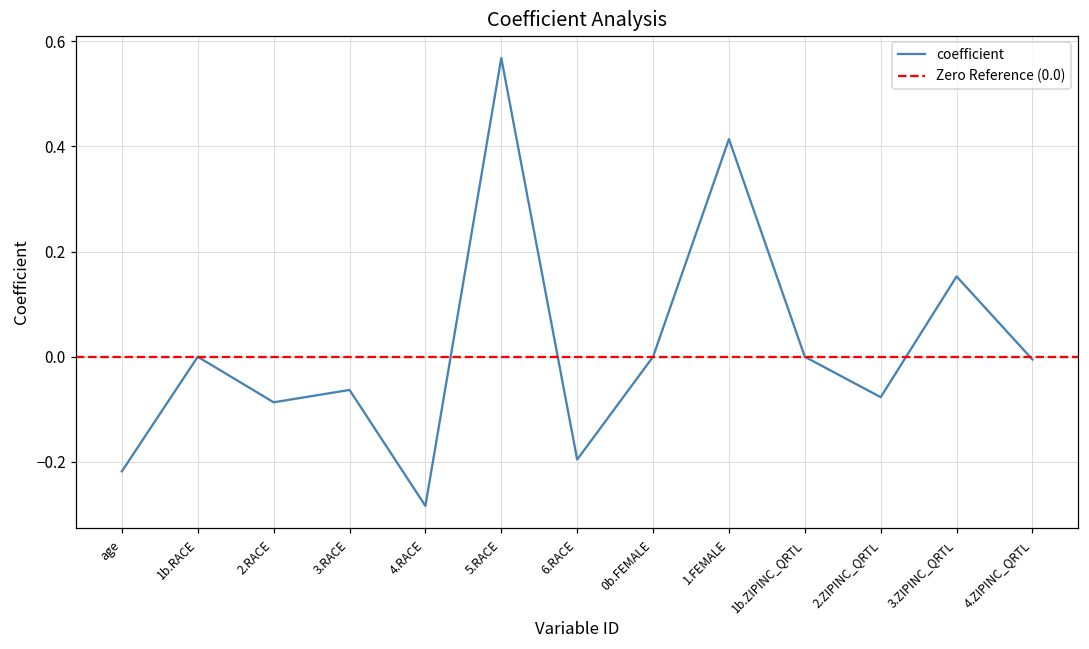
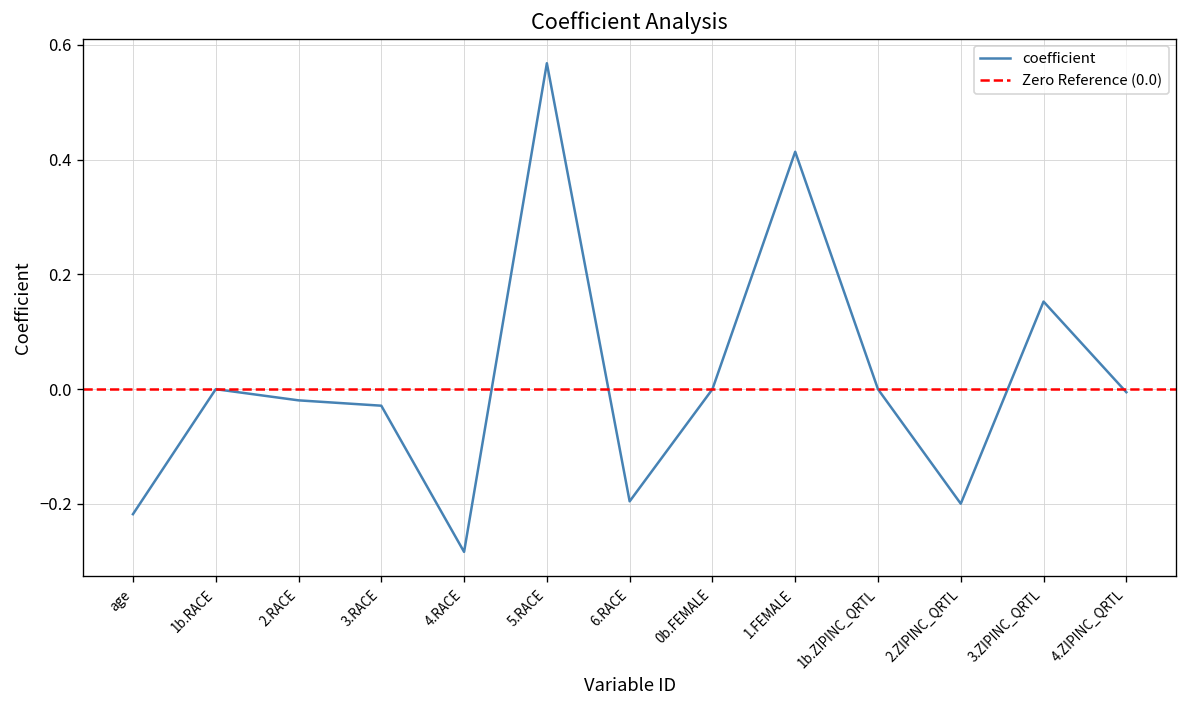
  {
    "age": -0.22,
    "1b.RACE": 0.00,
-   "2.RACE": -0.09,
-   "3.RACE": -0.06,
+   "2.RACE": -0.02,
+   "3.RACE": -0.03,
    "4.RACE": -0.28,
    "5.RACE": 0.57,
    "6.RACE": -0.20,
    "0b.FEMALE": 0.00,
    "1.FEMALE": 0.41,
    "1b.ZIPINC_QRTL": 0.00,
-   "2.ZIPINC_QRTL": -0.08,
+   "2.ZIPINC_QRTL": -0.20,
    "3.ZIPINC_QRTL": 0.15,
    "4.ZIPINC_QRTL": -0.01
  }
